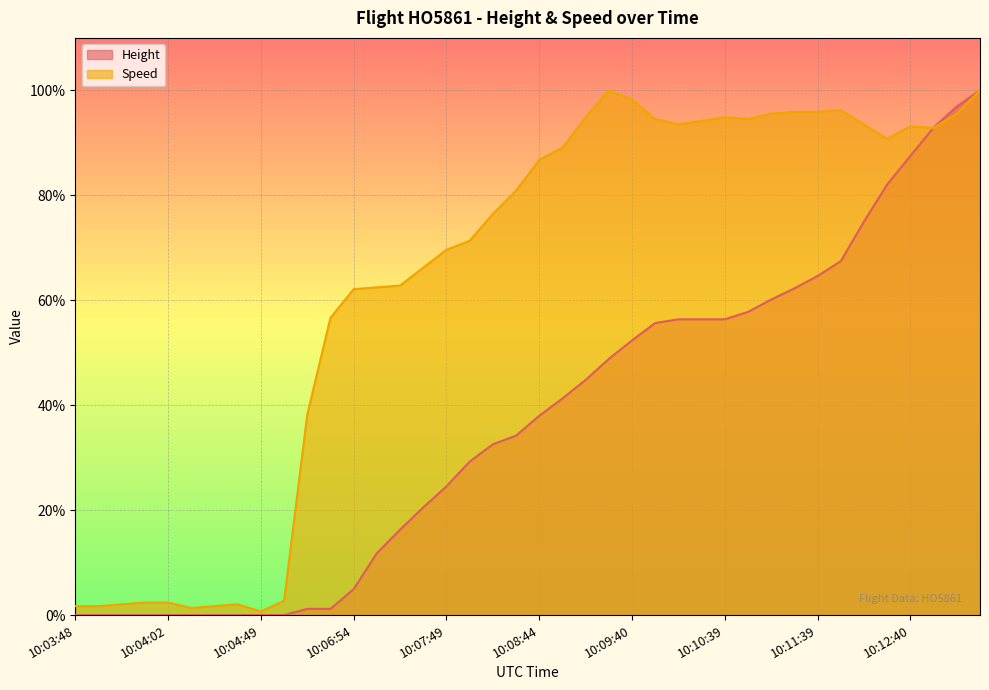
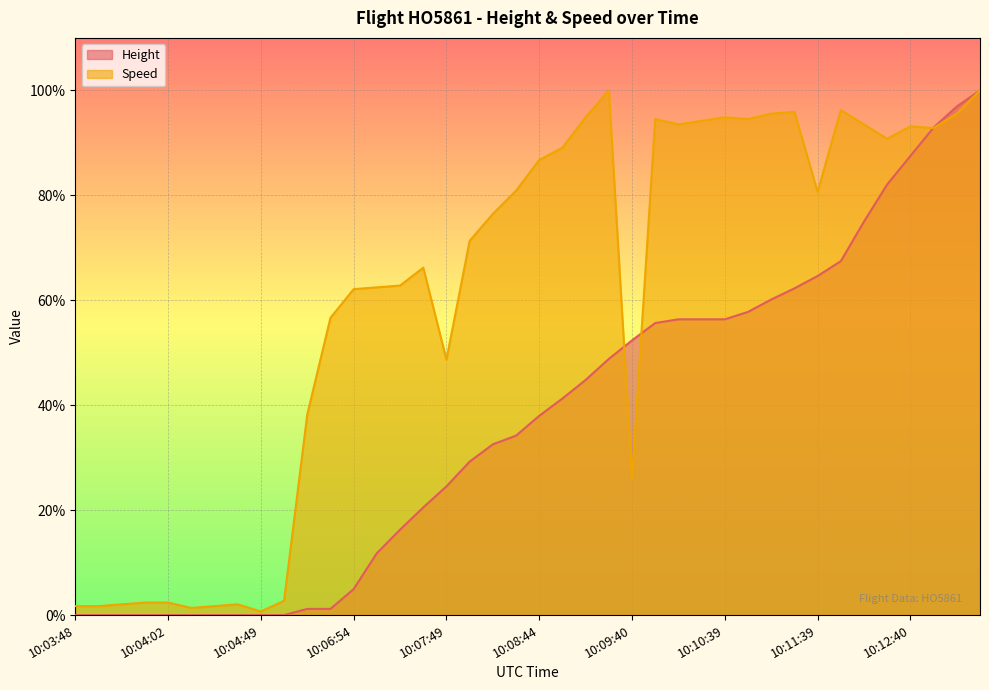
  {
    "Height": {
      "10:04:49": "0%",
      "10:06:54": "5%",
      "10:07:49": "25%",
      "10:08:44": "38%",
      "10:09:40": "52%",
      "10:10:39": "56%",
      "10:11:39": "65%",
      "10:12:40": "88%"
    },
    "Speed": {
      "10:04:49": "1%",
      "10:06:54": "62%",
-     "10:07:49": "70%",
+     "10:07:49": "49%",
      "10:08:44": "87%",
-     "10:09:40": "98%",
+     "10:09:40": "26%",
      "10:10:39": "95%",
-     "10:11:39": "96%",
+     "10:11:39": "81%",
      "10:12:40": "93%"
    }
  }
